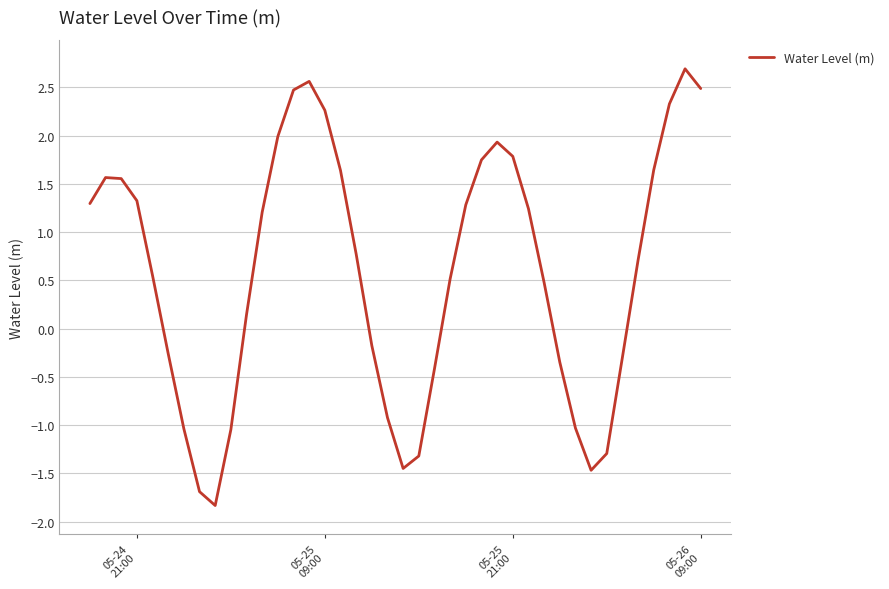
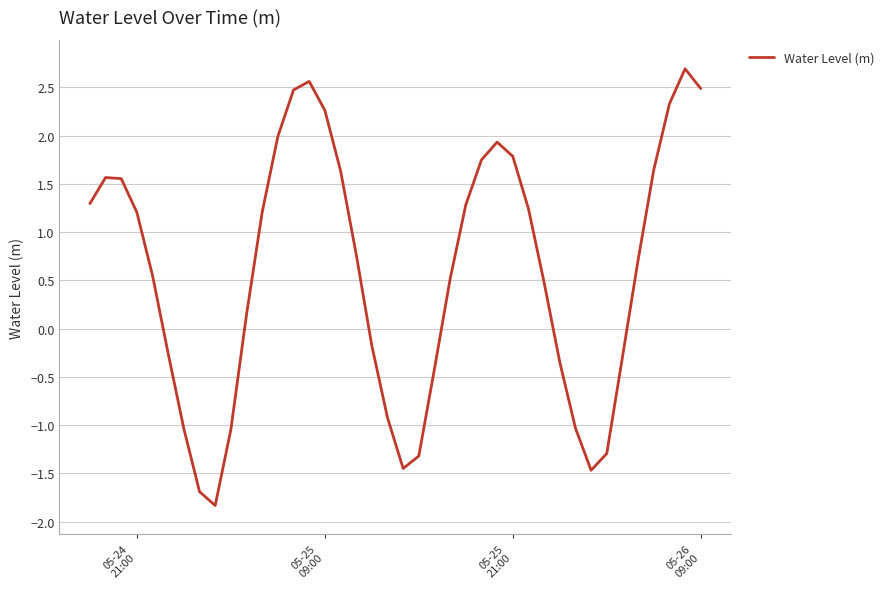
  {
-   "05-24 21:00": 1.3,
+   "05-24 21:00": 1.2,
    "05-25 09:00": 2.3,
    "05-25 21:00": 1.8,
    "05-26 09:00": 2.5
  }
